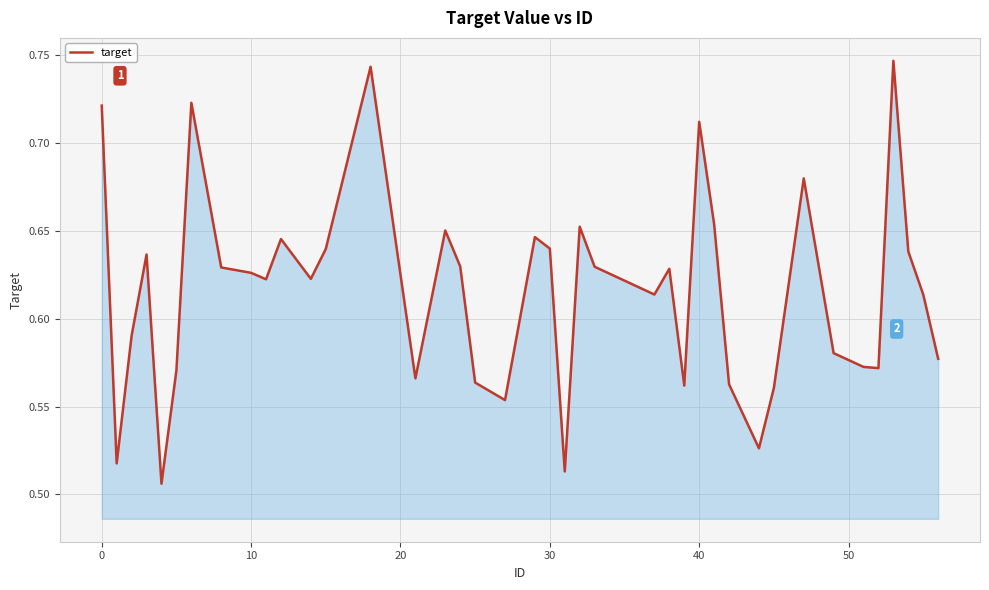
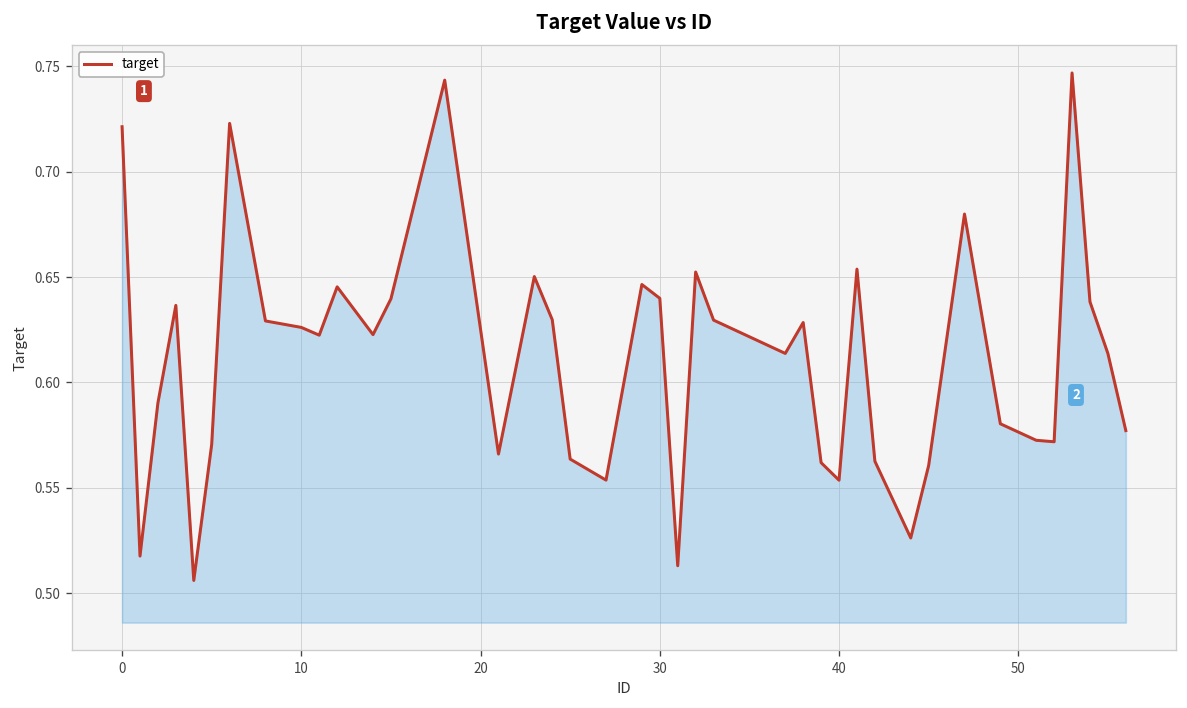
  {
    "0": 0.721,
    "10": 0.626,
    "30": 0.640,
-   "40": 0.712
+   "40": 0.554
  }
